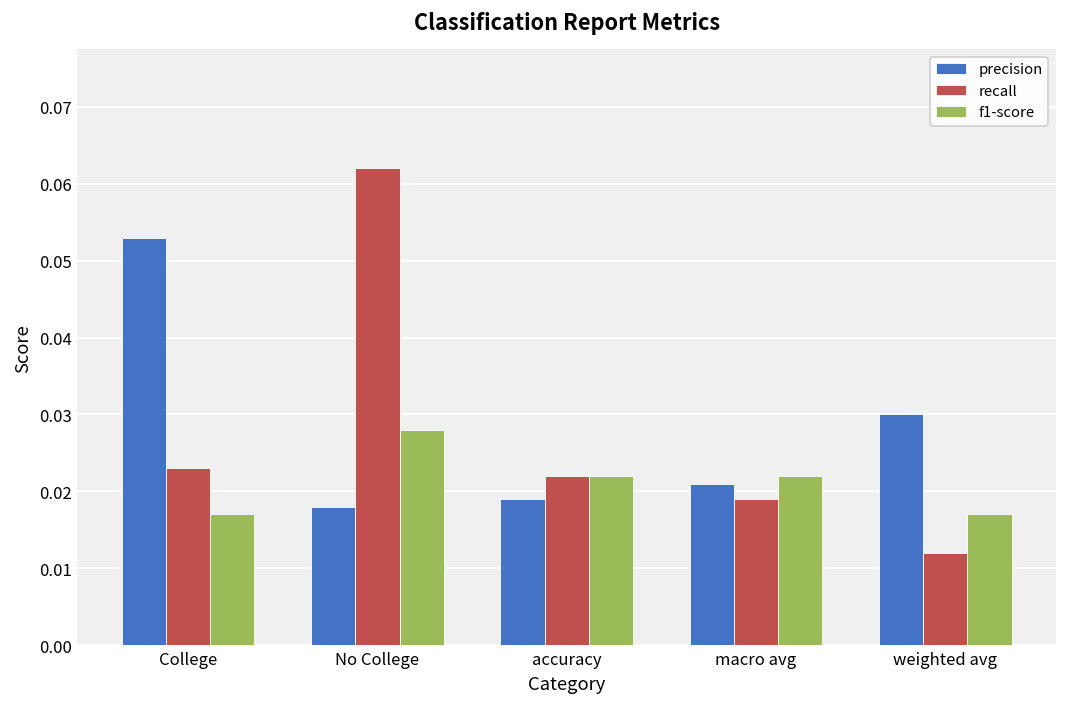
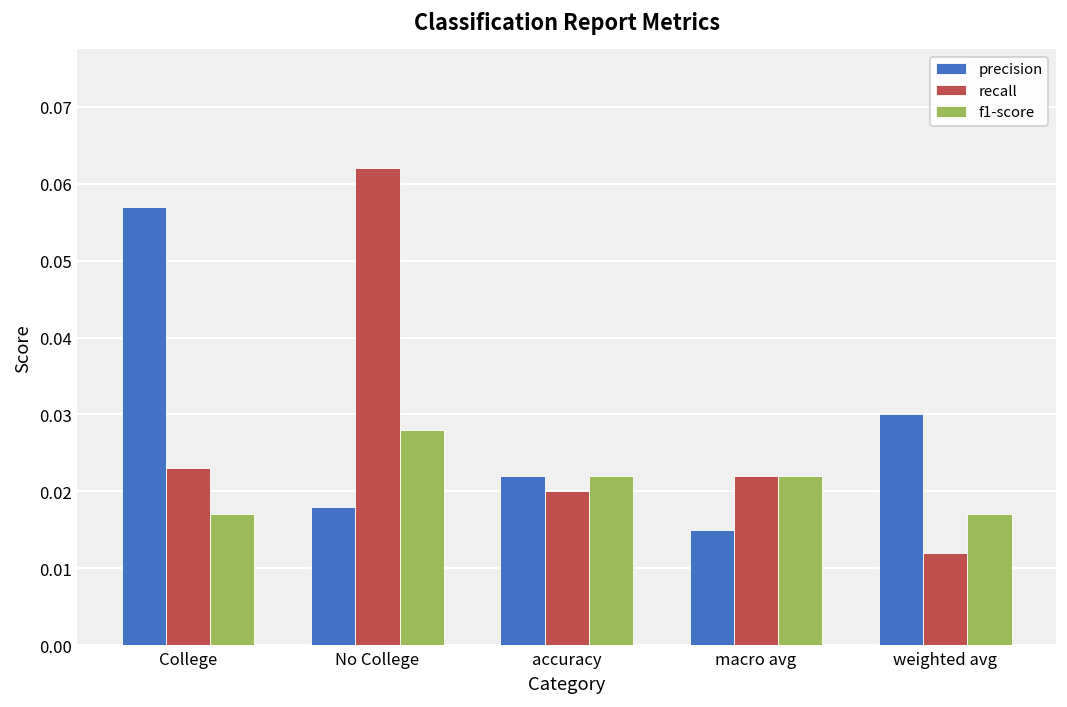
  {
    "precision": {
-     "College": 0.053,
+     "College": 0.057,
      "No College": 0.018,
-     "accuracy": 0.019,
-     "macro avg": 0.021,
+     "accuracy": 0.022,
+     "macro avg": 0.015,
      "weighted avg": 0.030
    },
    "recall": {
      "College": 0.023,
      "No College": 0.062,
-     "accuracy": 0.022,
-     "macro avg": 0.019,
+     "accuracy": 0.020,
+     "macro avg": 0.022,
      "weighted avg": 0.012
    },
    "f1-score": {
      "College": 0.017,
      "No College": 0.028,
      "accuracy": 0.022,
      "macro avg": 0.022,
      "weighted avg": 0.017
    }
  }
